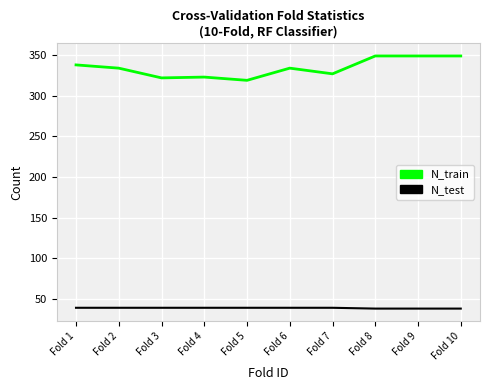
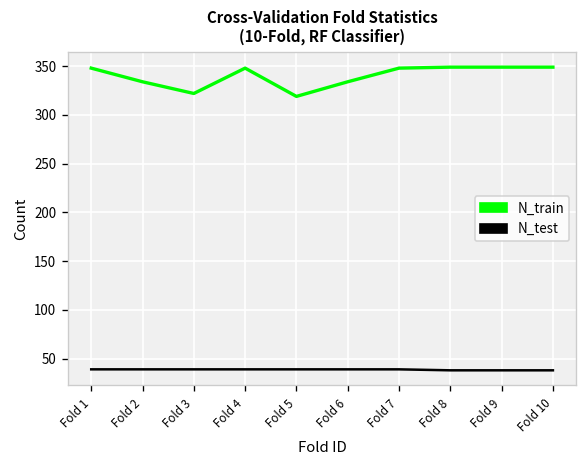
  {
    "N_train": {
-     "Fold 1": 340,
+     "Fold 1": 350,
      "Fold 2": 330,
      "Fold 3": 320,
-     "Fold 4": 320,
+     "Fold 4": 350,
      "Fold 5": 320,
      "Fold 6": 330,
-     "Fold 7": 330,
+     "Fold 7": 350,
      "Fold 8": 350,
      "Fold 9": 350,
      "Fold 10": 350
    },
    "N_test": {
      "Fold 1": 40,
      "Fold 2": 40,
      "Fold 3": 40,
      "Fold 4": 40,
      "Fold 5": 40,
      "Fold 6": 40,
      "Fold 7": 40,
      "Fold 8": 40,
      "Fold 9": 40,
      "Fold 10": 40
    }
  }
